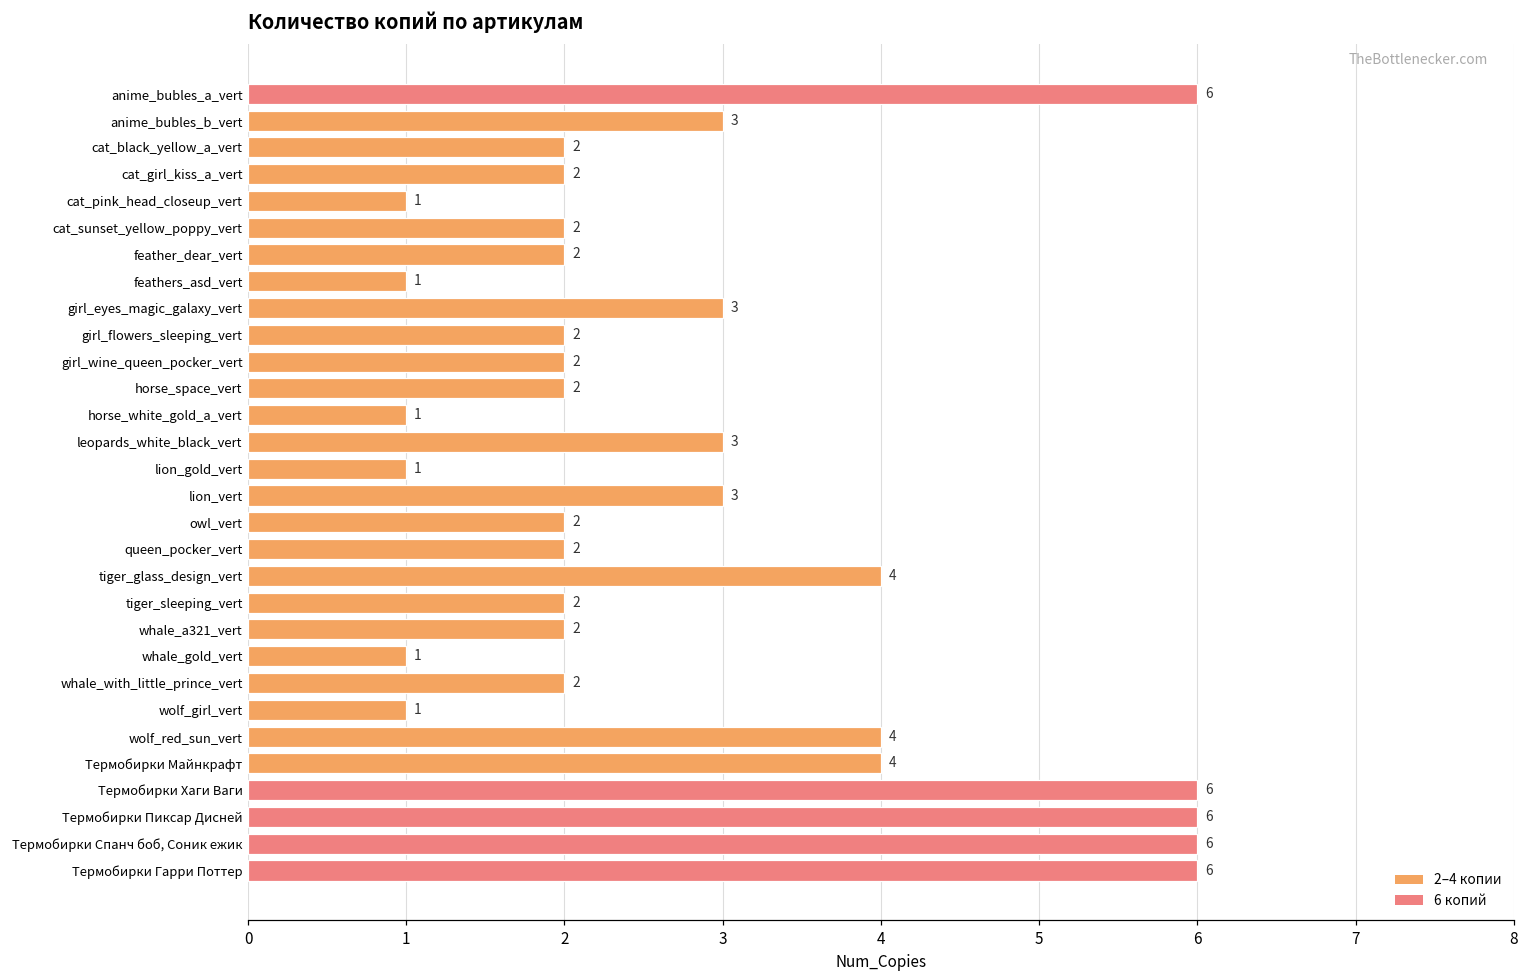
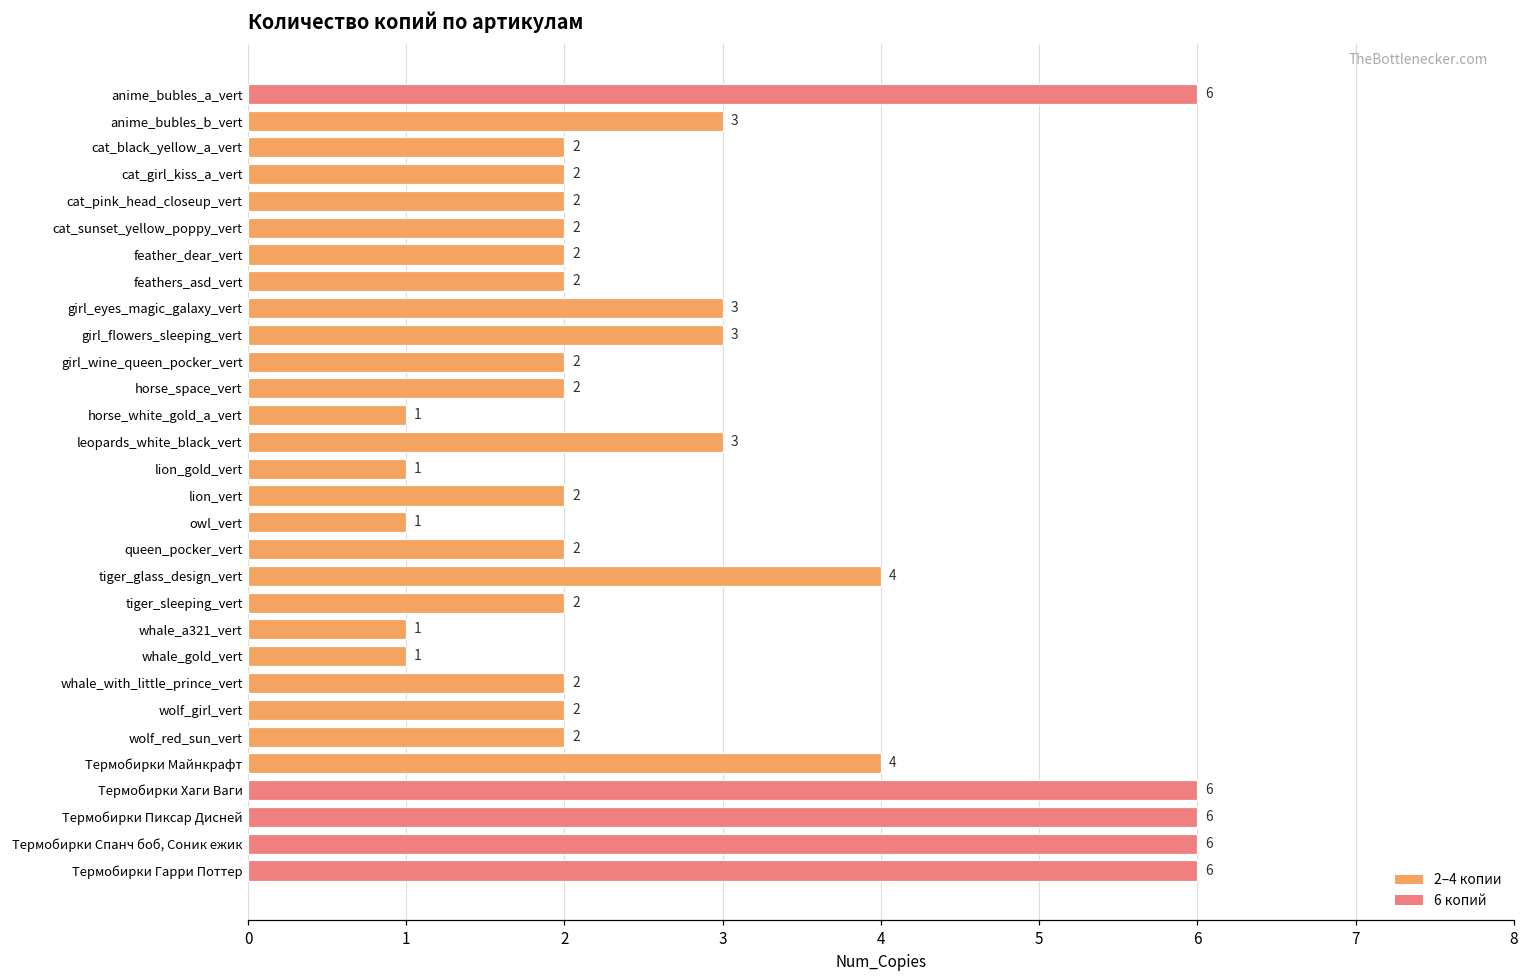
  {
    "anime_bubles_a_vert": 6,
    "anime_bubles_b_vert": 3,
    "cat_black_yellow_a_vert": 2,
    "cat_girl_kiss_a_vert": 2,
-   "cat_pink_head_closeup_vert": 1,
+   "cat_pink_head_closeup_vert": 2,
    "cat_sunset_yellow_poppy_vert": 2,
    "feather_dear_vert": 2,
-   "feathers_asd_vert": 1,
+   "feathers_asd_vert": 2,
    "girl_eyes_magic_galaxy_vert": 3,
-   "girl_flowers_sleeping_vert": 2,
+   "girl_flowers_sleeping_vert": 3,
    "girl_wine_queen_pocker_vert": 2,
    "horse_space_vert": 2,
    "horse_white_gold_a_vert": 1,
    "leopards_white_black_vert": 3,
    "lion_gold_vert": 1,
-   "lion_vert": 3,
-   "owl_vert": 2,
+   "lion_vert": 2,
+   "owl_vert": 1,
    "queen_pocker_vert": 2,
    "tiger_glass_design_vert": 4,
    "tiger_sleeping_vert": 2,
-   "whale_a321_vert": 2,
+   "whale_a321_vert": 1,
    "whale_gold_vert": 1,
    "whale_with_little_prince_vert": 2,
-   "wolf_girl_vert": 1,
-   "wolf_red_sun_vert": 4,
+   "wolf_girl_vert": 2,
+   "wolf_red_sun_vert": 2,
    "Термобирки Майнкрафт": 4,
    "Термобирки Хаги Ваги": 6,
    "Термобирки Пиксар Дисней": 6,
    "Термобирки Спанч боб, Соник ежик": 6,
    "Термобирки Гарри Поттер": 6
  }
